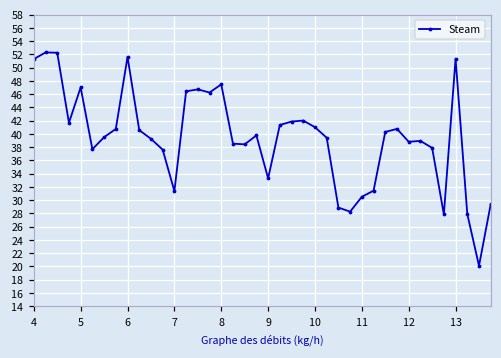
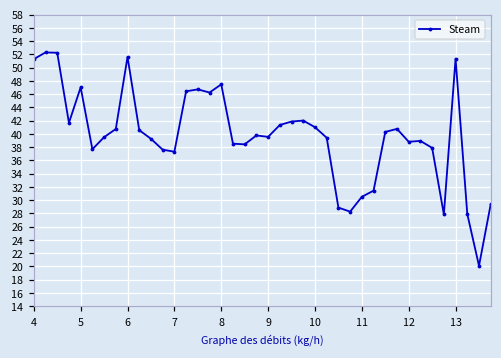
  {
    "4": 51,
    "5": 47,
    "6": 52,
-   "7": 31,
+   "7": 37,
    "8": 47,
-   "9": 33,
+   "9": 40,
    "10": 41,
    "11": 31,
    "12": 39,
    "13": 51
  }
